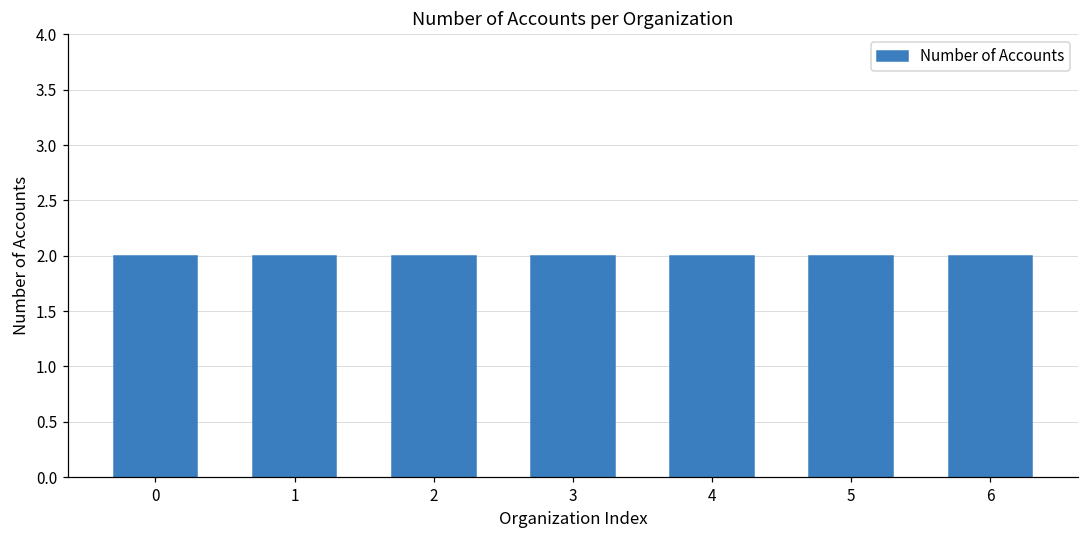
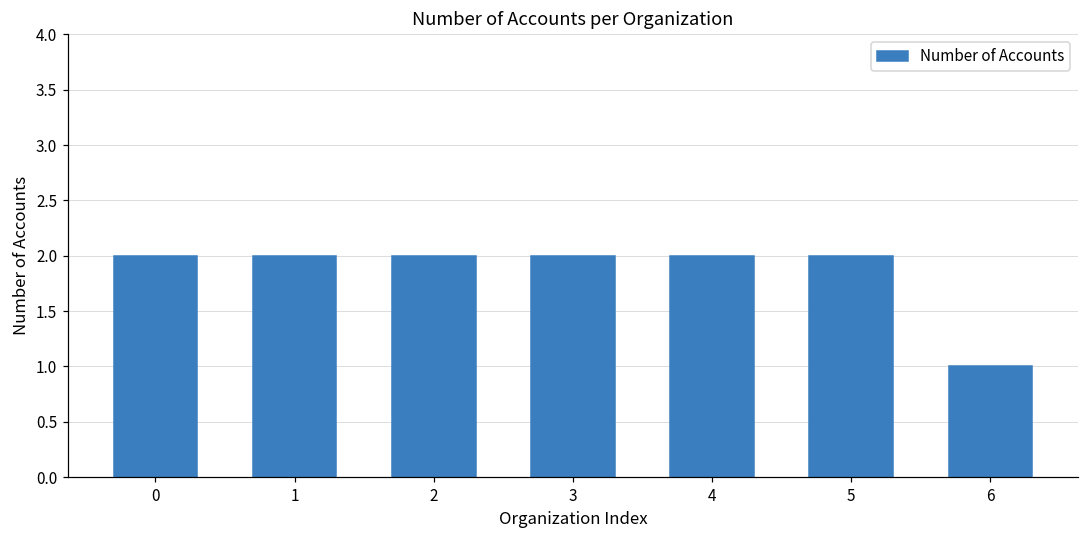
  {
    "0": 2,
    "1": 2,
    "2": 2,
    "3": 2,
    "4": 2,
    "5": 2,
-   "6": 2
+   "6": 1
  }
